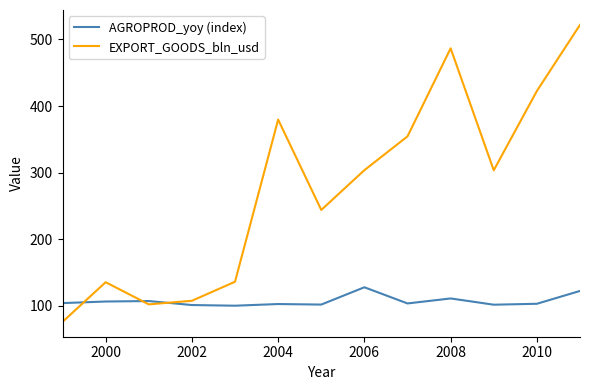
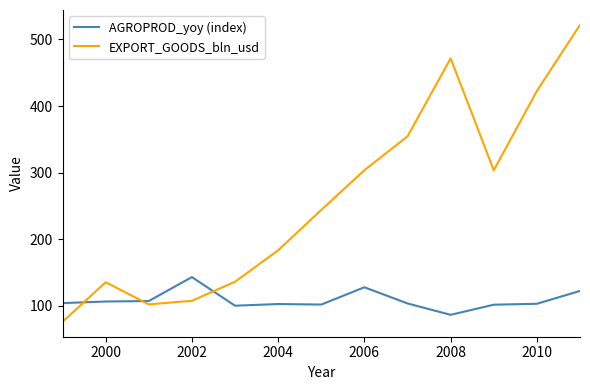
  {
    "AGROPROD_yoy (index)": {
      "2000": 110,
-     "2002": 100,
+     "2002": 140,
      "2004": 100,
      "2006": 130,
-     "2008": 110,
+     "2008": 90,
      "2010": 100
    },
    "EXPORT_GOODS_bln_usd": {
      "2000": 140,
      "2002": 110,
-     "2004": 380,
+     "2004": 180,
      "2006": 300,
-     "2008": 490,
+     "2008": 470,
      "2010": 420
    }
  }
